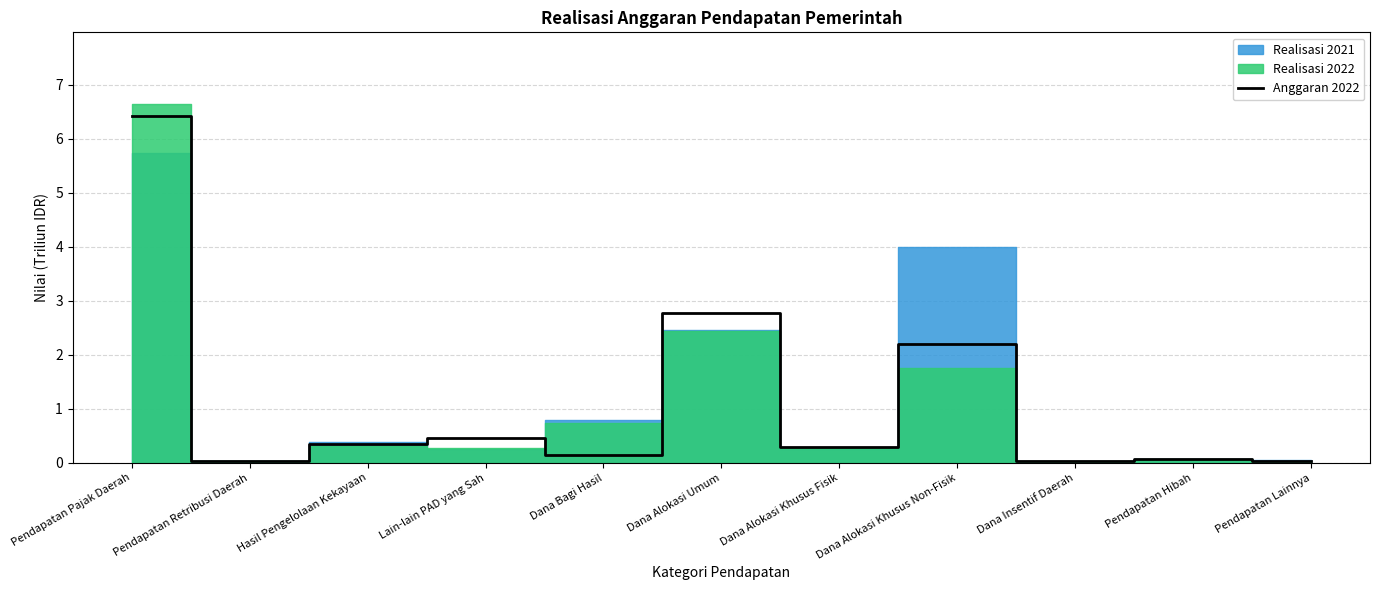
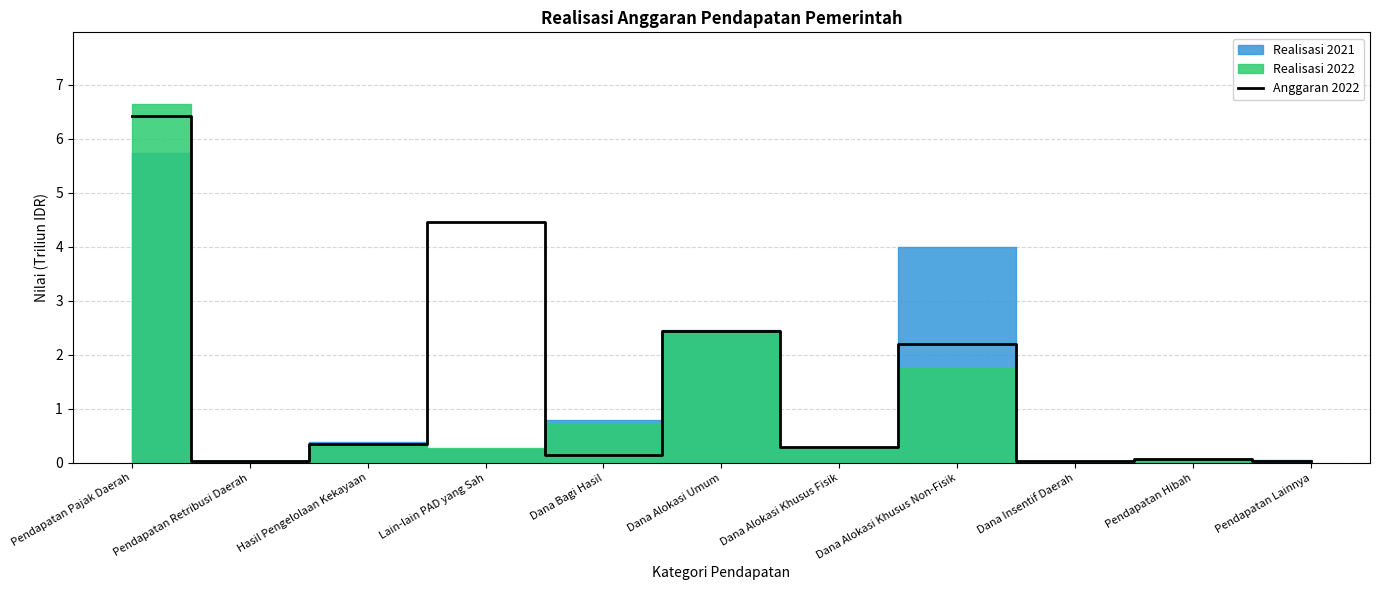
  {
    "Anggaran 2022": {
      "Pendapatan Pajak Daerah": 6.4,
      "Pendapatan Retribusi Daerah": 0.0,
      "Hasil Pengelolaan Kekayaan": 0.4,
-     "Lain-lain PAD yang Sah": 0.5,
+     "Lain-lain PAD yang Sah": 4.5,
      "Dana Bagi Hasil": 0.1,
-     "Dana Alokasi Umum": 2.8,
+     "Dana Alokasi Umum": 2.4,
      "Dana Alokasi Khusus Fisik": 0.3,
      "Dana Alokasi Khusus Non-Fisik": 2.2,
      "Dana Insentif Daerah": 0.0,
      "Pendapatan Hibah": 0.1
    }
  }
